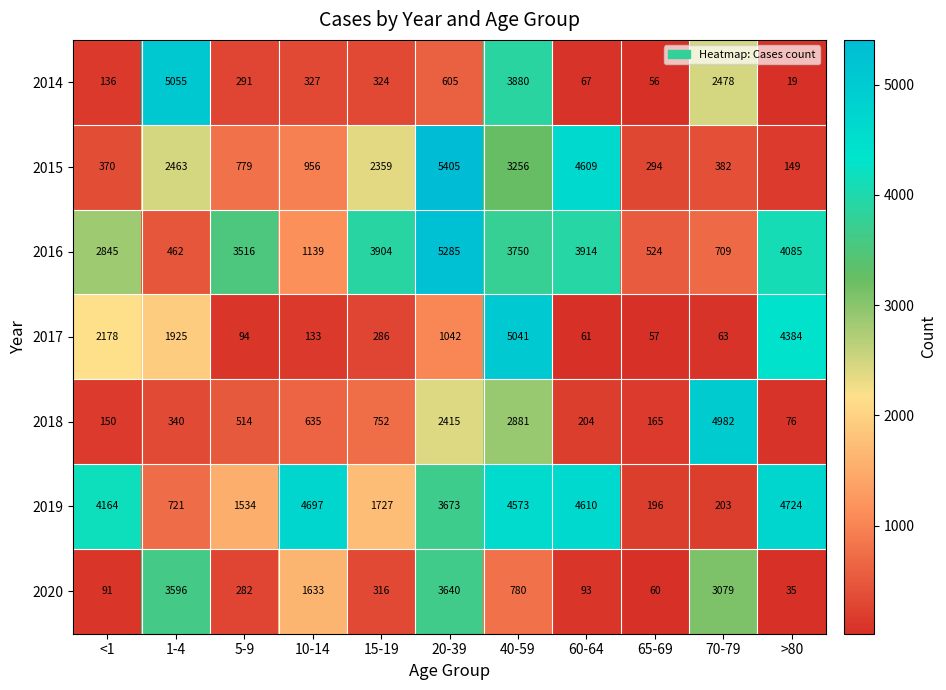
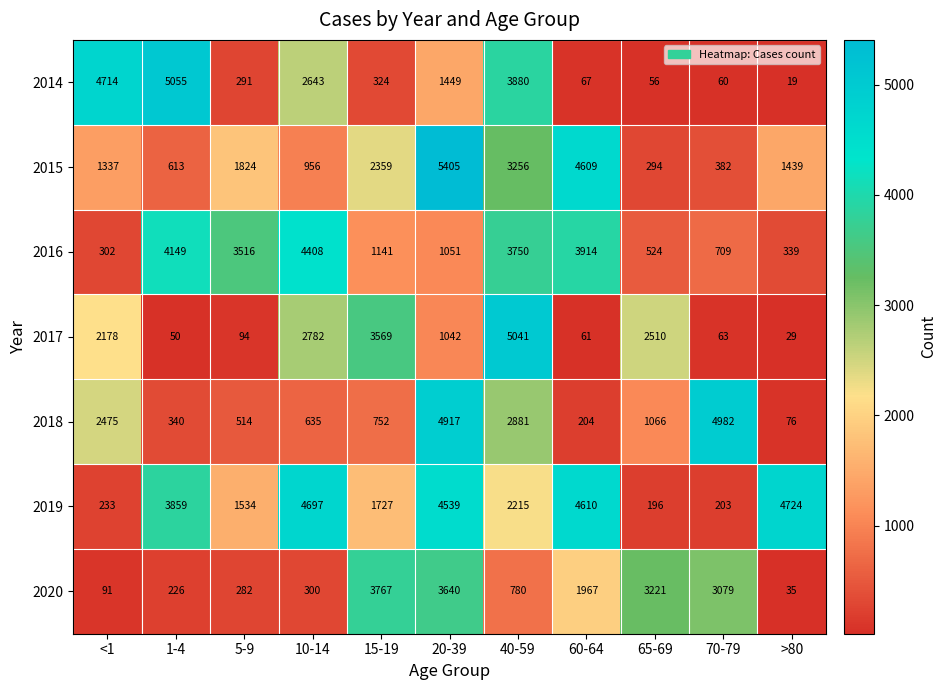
  {
    "2014": {
-     "<1": 136,
+     "<1": 4714,
      "1-4": 5055,
      "5-9": 291,
-     "10-14": 327,
+     "10-14": 2643,
      "15-19": 324,
-     "20-39": 605,
+     "20-39": 1449,
      "40-59": 3880,
      "60-64": 67,
      "65-69": 56,
-     "70-79": 2478,
+     "70-79": 60,
      ">80": 19
    },
    "2015": {
-     "<1": 370,
-     "1-4": 2463,
-     "5-9": 779,
+     "<1": 1337,
+     "1-4": 613,
+     "5-9": 1824,
      "10-14": 956,
      "15-19": 2359,
      "20-39": 5405,
      "40-59": 3256,
      "60-64": 4609,
      "65-69": 294,
      "70-79": 382,
-     ">80": 149
+     ">80": 1439
    },
    "2016": {
-     "<1": 2845,
-     "1-4": 462,
+     "<1": 302,
+     "1-4": 4149,
      "5-9": 3516,
-     "10-14": 1139,
-     "15-19": 3904,
-     "20-39": 5285,
+     "10-14": 4408,
+     "15-19": 1141,
+     "20-39": 1051,
      "40-59": 3750,
      "60-64": 3914,
      "65-69": 524,
      "70-79": 709,
-     ">80": 4085
+     ">80": 339
    },
    "2017": {
      "<1": 2178,
-     "1-4": 1925,
+     "1-4": 50,
      "5-9": 94,
-     "10-14": 133,
-     "15-19": 286,
+     "10-14": 2782,
+     "15-19": 3569,
      "20-39": 1042,
      "40-59": 5041,
      "60-64": 61,
-     "65-69": 57,
+     "65-69": 2510,
      "70-79": 63,
-     ">80": 4384
+     ">80": 29
    },
    "2018": {
-     "<1": 150,
+     "<1": 2475,
      "1-4": 340,
      "5-9": 514,
      "10-14": 635,
      "15-19": 752,
-     "20-39": 2415,
+     "20-39": 4917,
      "40-59": 2881,
      "60-64": 204,
-     "65-69": 165,
+     "65-69": 1066,
      "70-79": 4982,
      ">80": 76
    },
    "2019": {
-     "<1": 4164,
-     "1-4": 721,
+     "<1": 233,
+     "1-4": 3859,
      "5-9": 1534,
      "10-14": 4697,
      "15-19": 1727,
-     "20-39": 3673,
-     "40-59": 4573,
+     "20-39": 4539,
+     "40-59": 2215,
      "60-64": 4610,
      "65-69": 196,
      "70-79": 203,
      ">80": 4724
    },
    "2020": {
      "<1": 91,
-     "1-4": 3596,
+     "1-4": 226,
      "5-9": 282,
-     "10-14": 1633,
-     "15-19": 316,
+     "10-14": 300,
+     "15-19": 3767,
      "20-39": 3640,
      "40-59": 780,
-     "60-64": 93,
-     "65-69": 60,
+     "60-64": 1967,
+     "65-69": 3221,
      "70-79": 3079,
      ">80": 35
    }
  }
